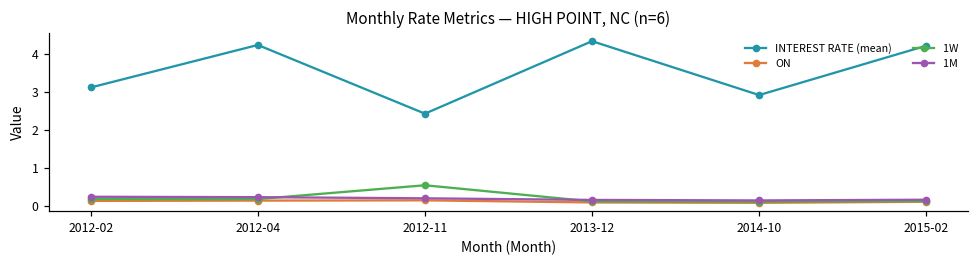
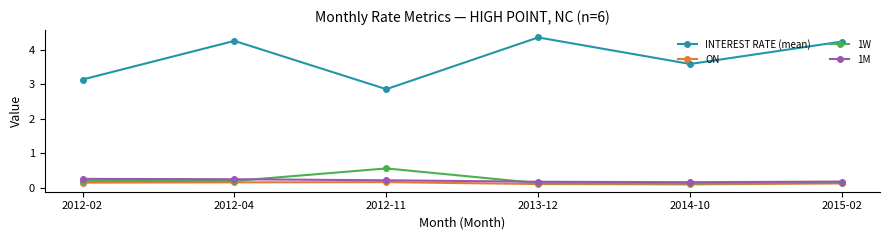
  {
    "INTEREST RATE (mean)": {
      "2012-02": 3.1,
      "2012-04": 4.3,
-     "2012-11": 2.4,
+     "2012-11": 2.9,
      "2013-12": 4.4,
-     "2014-10": 2.9,
+     "2014-10": 3.6,
      "2015-02": 4.2
    },
    "1W": {
      "2012-11": 0.6
    }
  }
